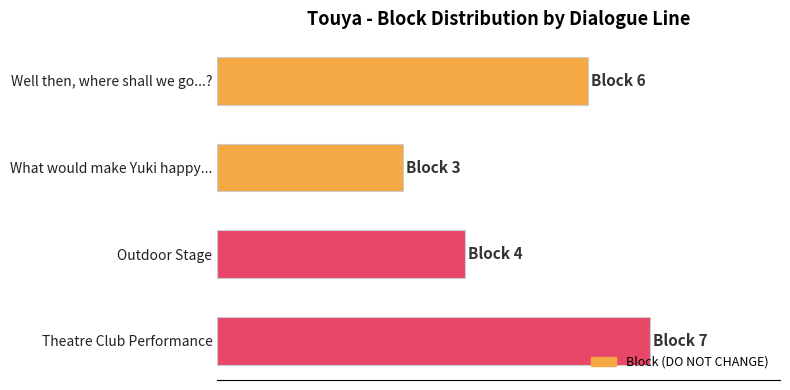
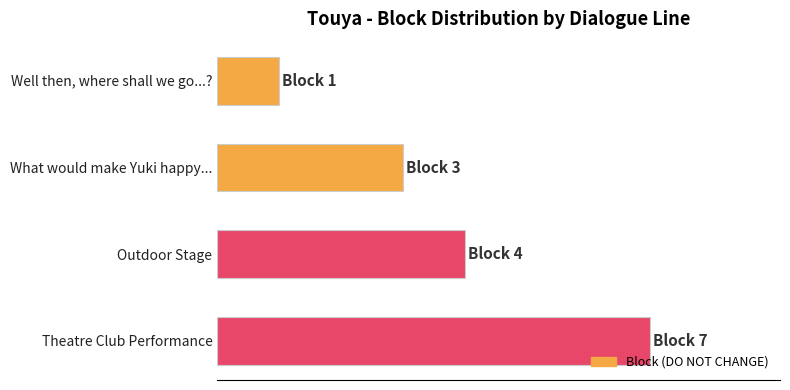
  {
-   "Well then, where shall we go...?": 6,
+   "Well then, where shall we go...?": 1,
    "What would make Yuki happy...": 3,
    "Outdoor Stage": 4,
    "Theatre Club Performance": 7
  }
